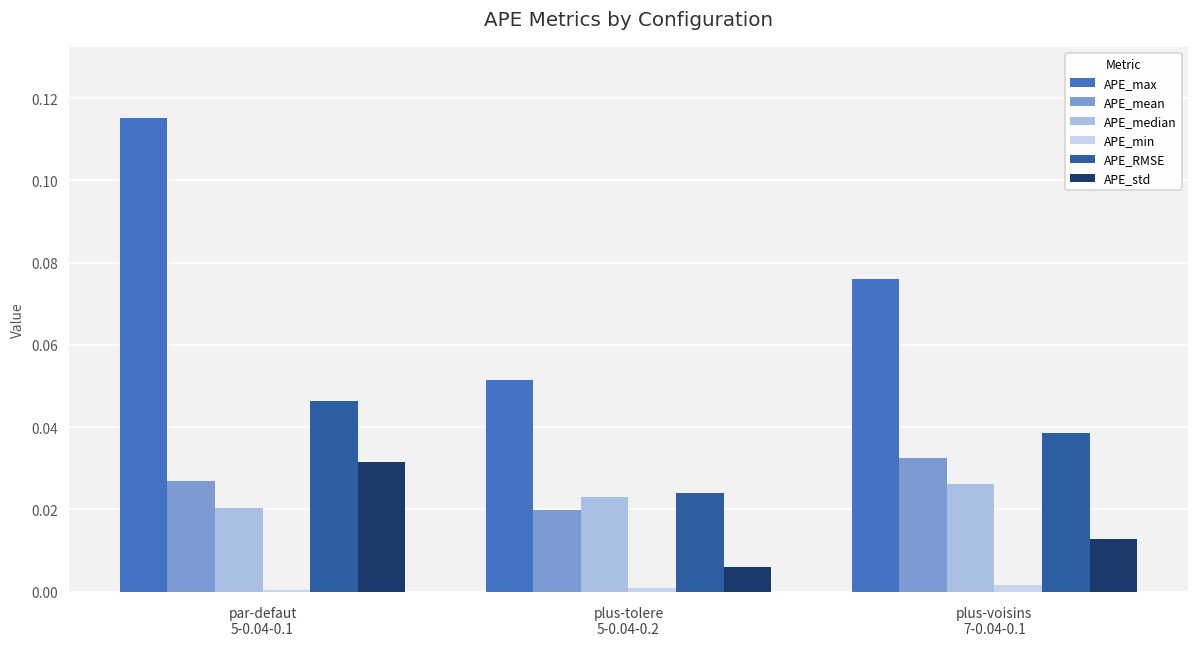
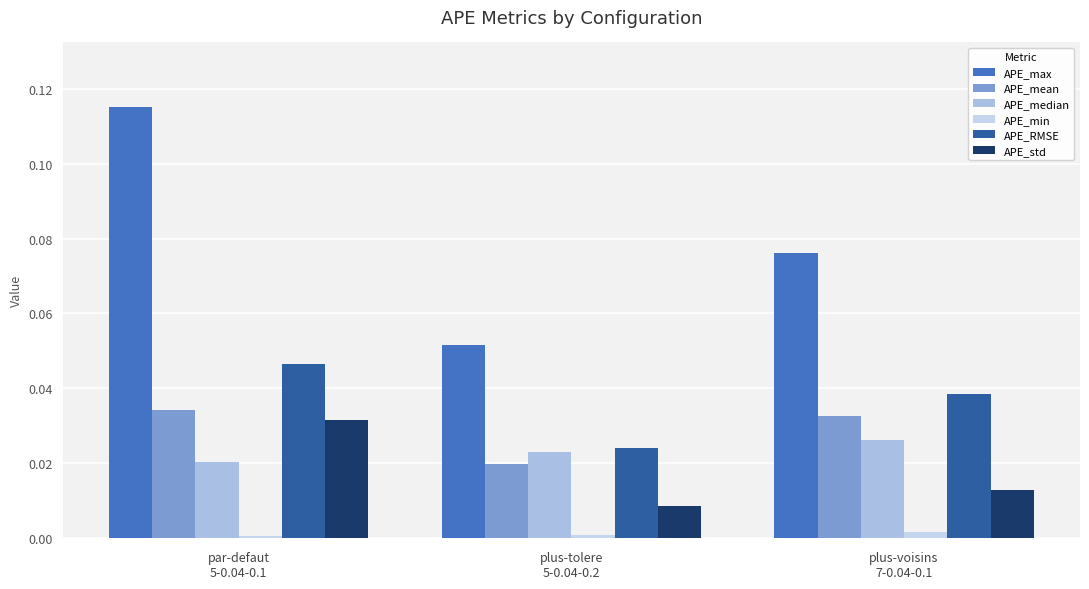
  {
    "APE_mean": {
-     "par-defaut 5-0.04-0.1": 0.027,
+     "par-defaut 5-0.04-0.1": 0.034,
      "plus-tolere 5-0.04-0.2": 0.020,
      "plus-voisins 7-0.04-0.1": 0.032
    },
    "APE_std": {
      "par-defaut 5-0.04-0.1": 0.031,
-     "plus-tolere 5-0.04-0.2": 0.006,
+     "plus-tolere 5-0.04-0.2": 0.008,
      "plus-voisins 7-0.04-0.1": 0.013
    }
  }
